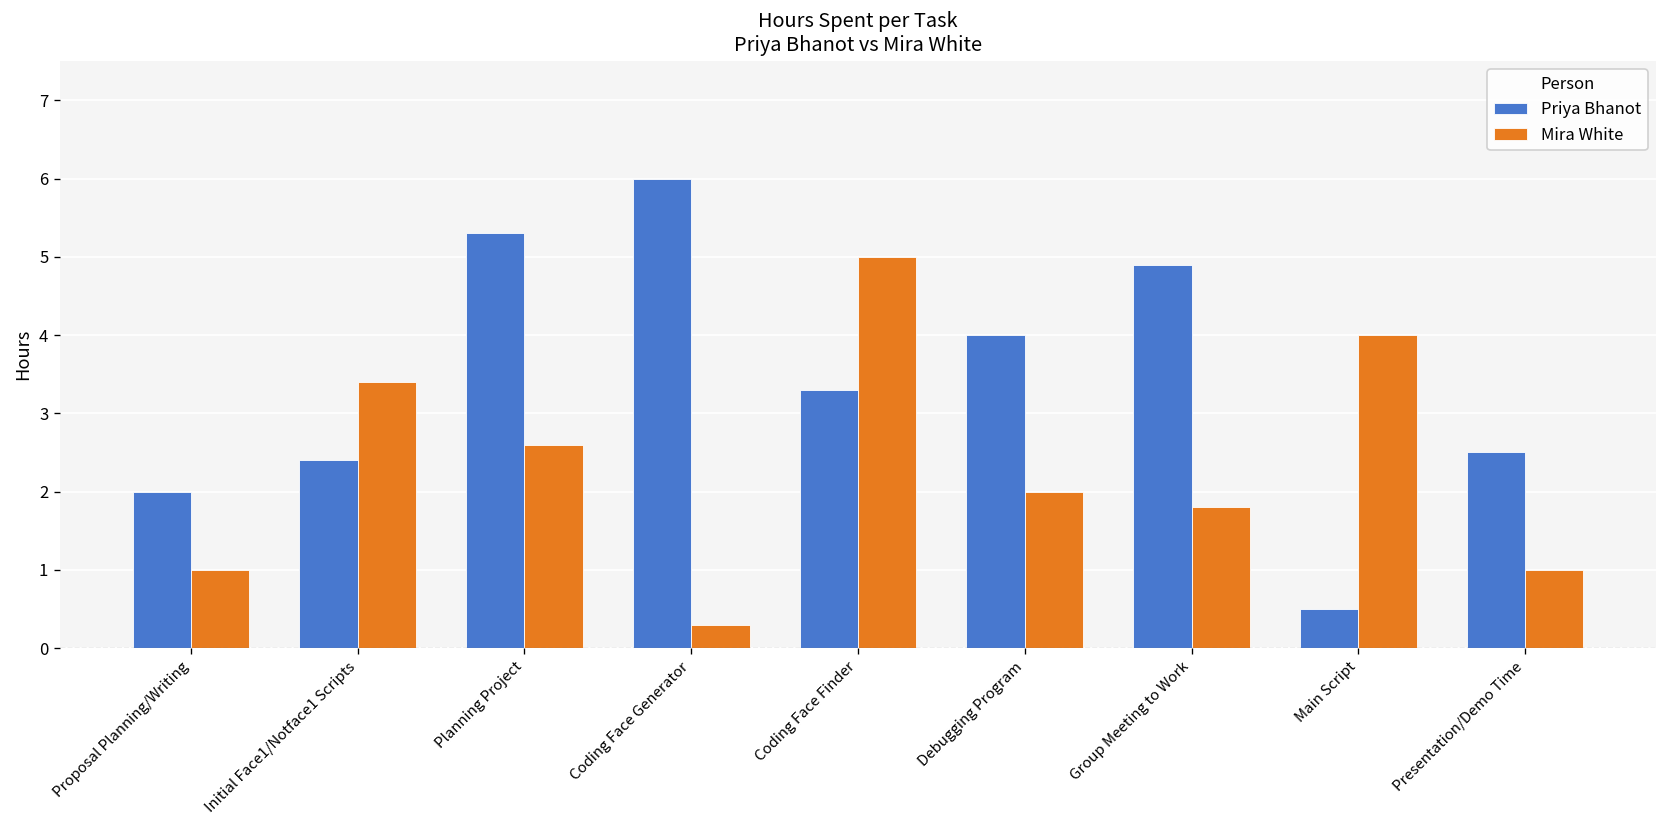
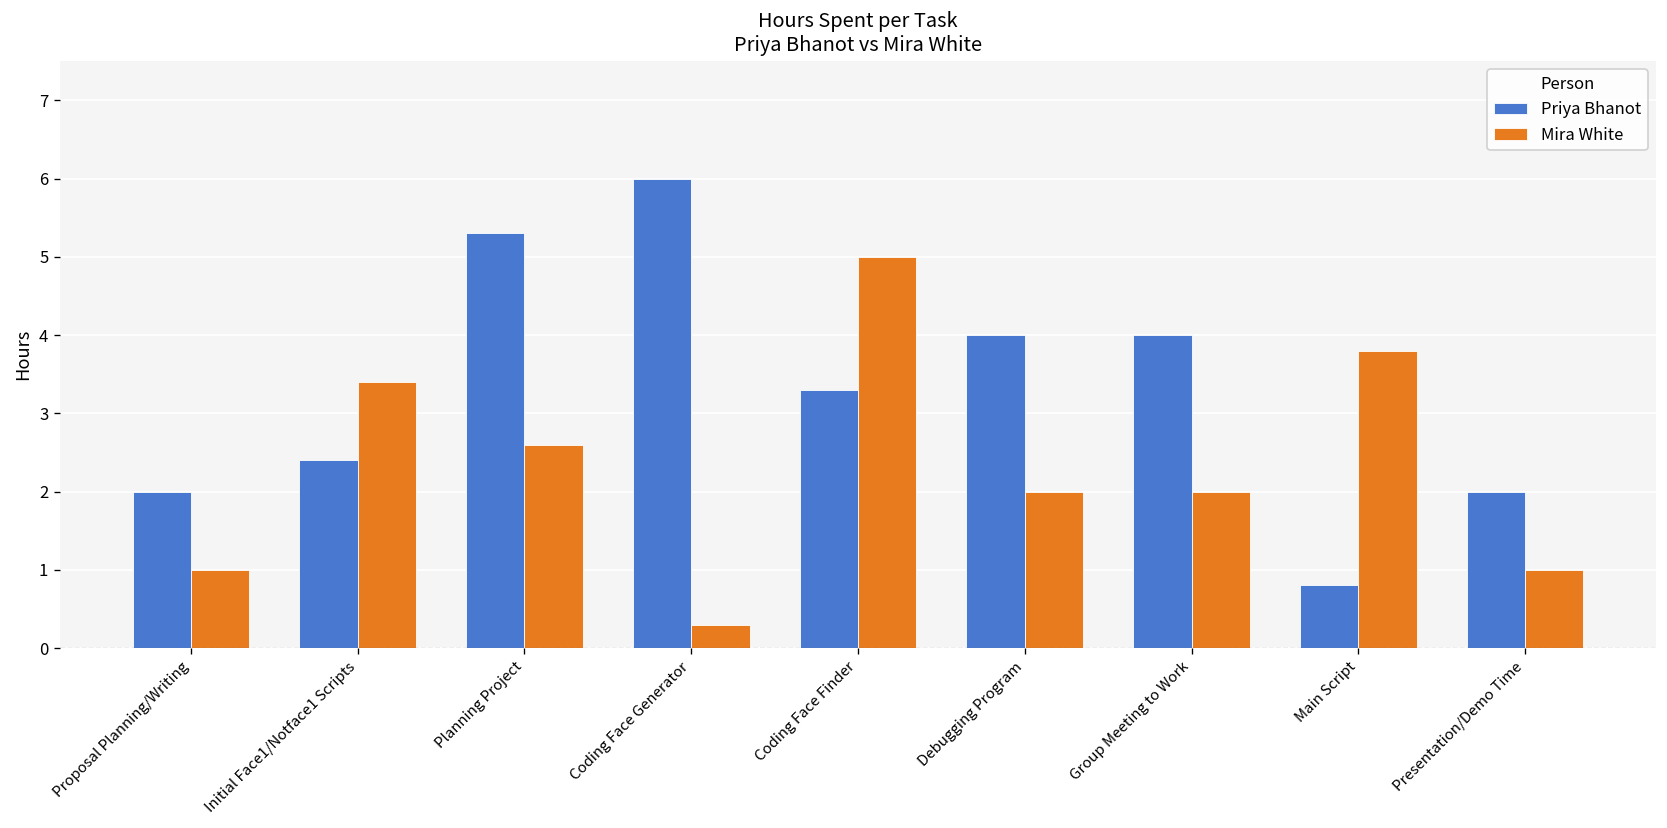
  {
    "Priya Bhanot": {
      "Proposal Planning/Writing": 2.0,
      "Initial Face1/Notface1 Scripts": 2.4,
      "Planning Project": 5.3,
      "Coding Face Generator": 6.0,
      "Coding Face Finder": 3.3,
      "Debugging Program": 4.0,
-     "Group Meeting to Work": 4.9,
-     "Main Script": 0.5,
-     "Presentation/Demo Time": 2.5
+     "Group Meeting to Work": 4.0,
+     "Main Script": 0.8,
+     "Presentation/Demo Time": 2.0
    },
    "Mira White": {
      "Proposal Planning/Writing": 1.0,
      "Initial Face1/Notface1 Scripts": 3.4,
      "Planning Project": 2.6,
      "Coding Face Generator": 0.3,
      "Coding Face Finder": 5.0,
      "Debugging Program": 2.0,
-     "Group Meeting to Work": 1.8,
-     "Main Script": 4.0,
+     "Group Meeting to Work": 2.0,
+     "Main Script": 3.8,
      "Presentation/Demo Time": 1.0
    }
  }
